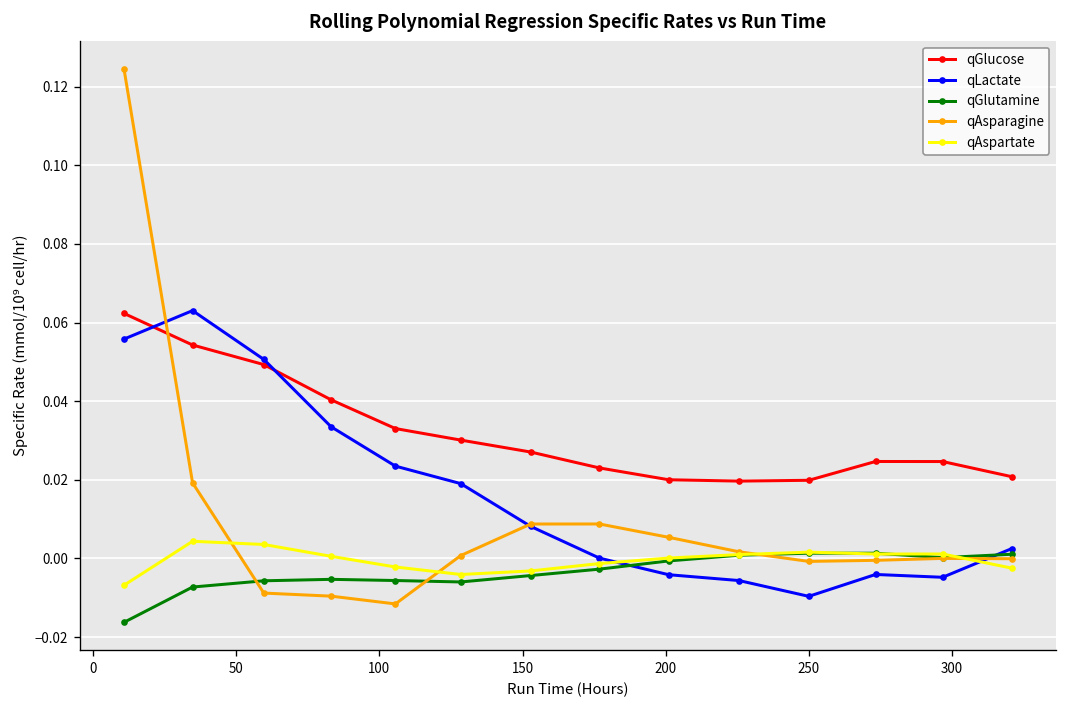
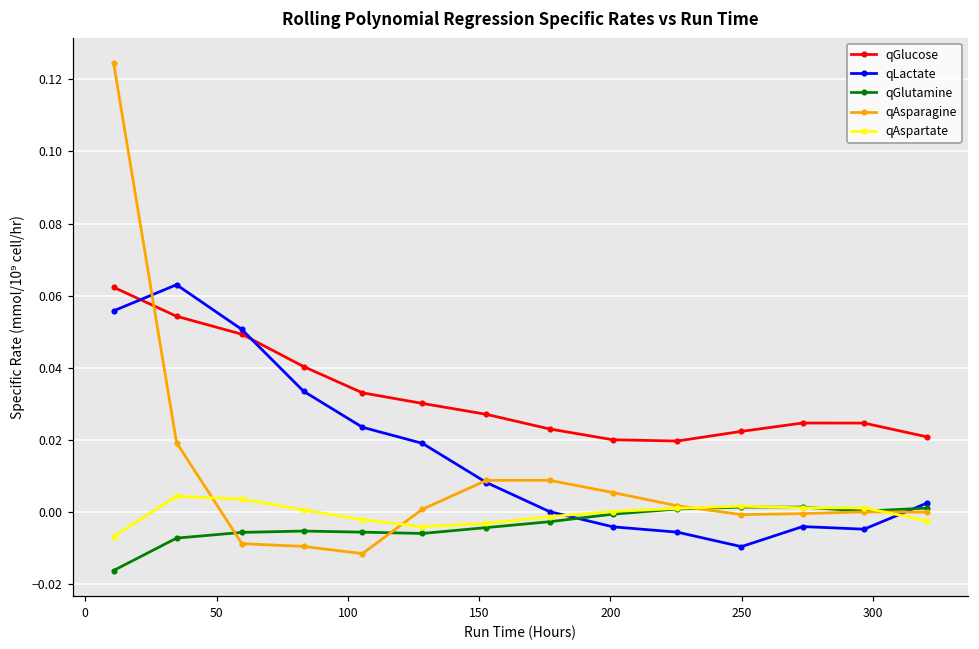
  {
    "qGlucose": {
-     "250": 0.020
+     "250": 0.022
    },
    "qLactate": {
      "250": -0.010
    },
    "qAsparagine": {
      "250": -0.001
    }
  }
